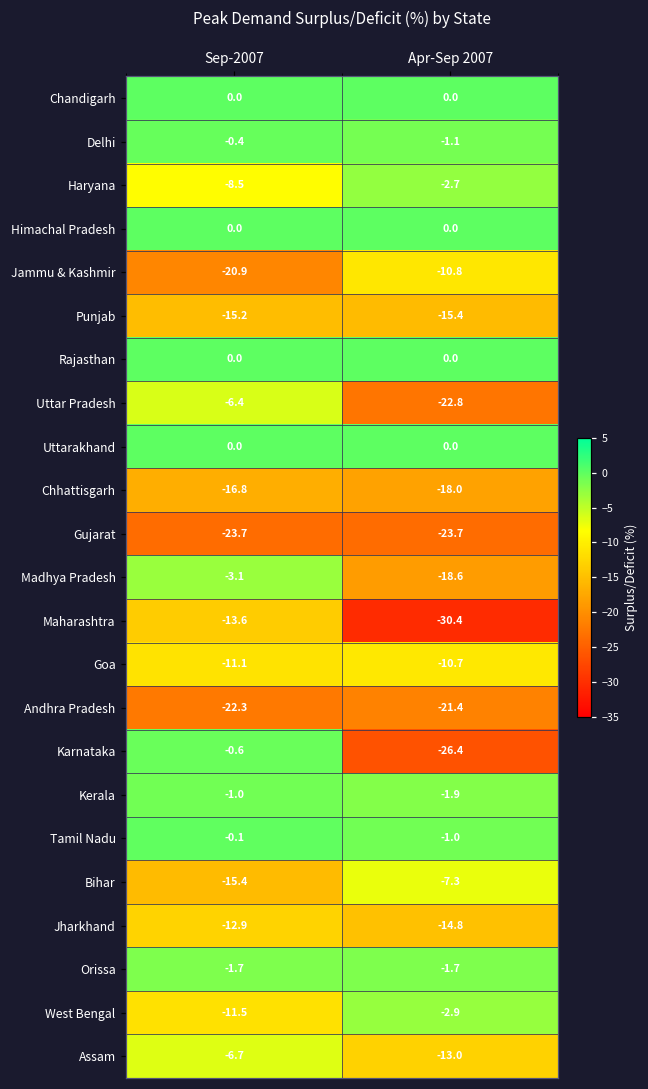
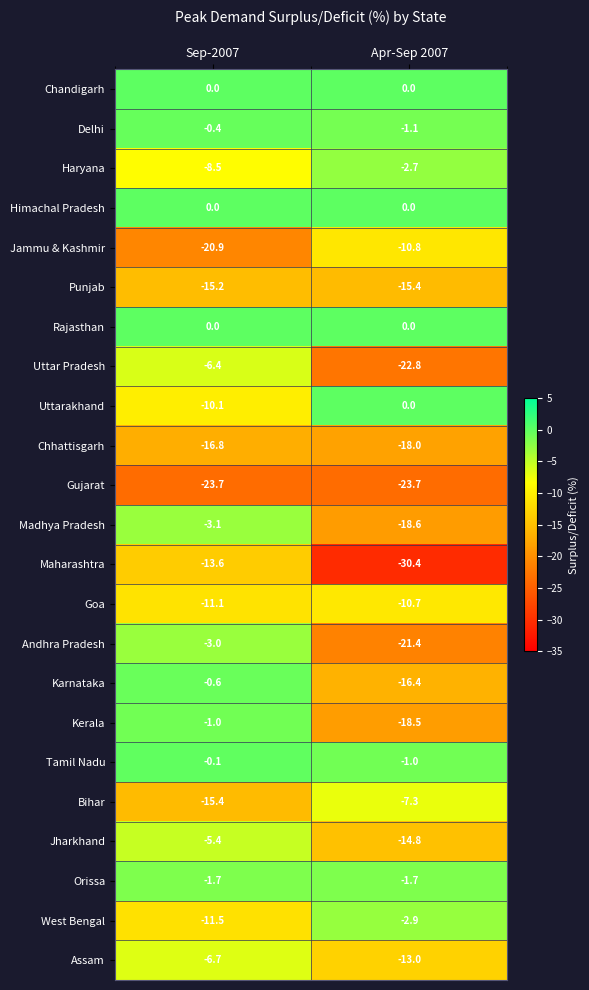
  {
    "Chandigarh": {
      "Sep-2007": 0.0,
      "Apr-Sep 2007": 0.0
    },
    "Delhi": {
      "Sep-2007": -0.4,
      "Apr-Sep 2007": -1.1
    },
    "Haryana": {
      "Sep-2007": -8.5,
      "Apr-Sep 2007": -2.7
    },
    "Himachal Pradesh": {
      "Sep-2007": 0.0,
      "Apr-Sep 2007": 0.0
    },
    "Jammu & Kashmir": {
      "Sep-2007": -20.9,
      "Apr-Sep 2007": -10.8
    },
    "Punjab": {
      "Sep-2007": -15.2,
      "Apr-Sep 2007": -15.4
    },
    "Rajasthan": {
      "Sep-2007": 0.0,
      "Apr-Sep 2007": 0.0
    },
    "Uttar Pradesh": {
      "Sep-2007": -6.4,
      "Apr-Sep 2007": -22.8
    },
    "Uttarakhand": {
-     "Sep-2007": 0.0,
+     "Sep-2007": -10.1,
      "Apr-Sep 2007": 0.0
    },
    "Chhattisgarh": {
      "Sep-2007": -16.8,
      "Apr-Sep 2007": -18.0
    },
    "Gujarat": {
      "Sep-2007": -23.7,
      "Apr-Sep 2007": -23.7
    },
    "Madhya Pradesh": {
      "Sep-2007": -3.1,
      "Apr-Sep 2007": -18.6
    },
    "Maharashtra": {
      "Sep-2007": -13.6,
      "Apr-Sep 2007": -30.4
    },
    "Goa": {
      "Sep-2007": -11.1,
      "Apr-Sep 2007": -10.7
    },
    "Andhra Pradesh": {
-     "Sep-2007": -22.3,
+     "Sep-2007": -3.0,
      "Apr-Sep 2007": -21.4
    },
    "Karnataka": {
      "Sep-2007": -0.6,
-     "Apr-Sep 2007": -26.4
+     "Apr-Sep 2007": -16.4
    },
    "Kerala": {
      "Sep-2007": -1.0,
-     "Apr-Sep 2007": -1.9
+     "Apr-Sep 2007": -18.5
    },
    "Tamil Nadu": {
      "Sep-2007": -0.1,
      "Apr-Sep 2007": -1.0
    },
    "Bihar": {
      "Sep-2007": -15.4,
      "Apr-Sep 2007": -7.3
    },
    "Jharkhand": {
-     "Sep-2007": -12.9,
+     "Sep-2007": -5.4,
      "Apr-Sep 2007": -14.8
    },
    "Orissa": {
      "Sep-2007": -1.7,
      "Apr-Sep 2007": -1.7
    },
    "West Bengal": {
      "Sep-2007": -11.5,
      "Apr-Sep 2007": -2.9
    },
    "Assam": {
      "Sep-2007": -6.7,
      "Apr-Sep 2007": -13.0
    }
  }
